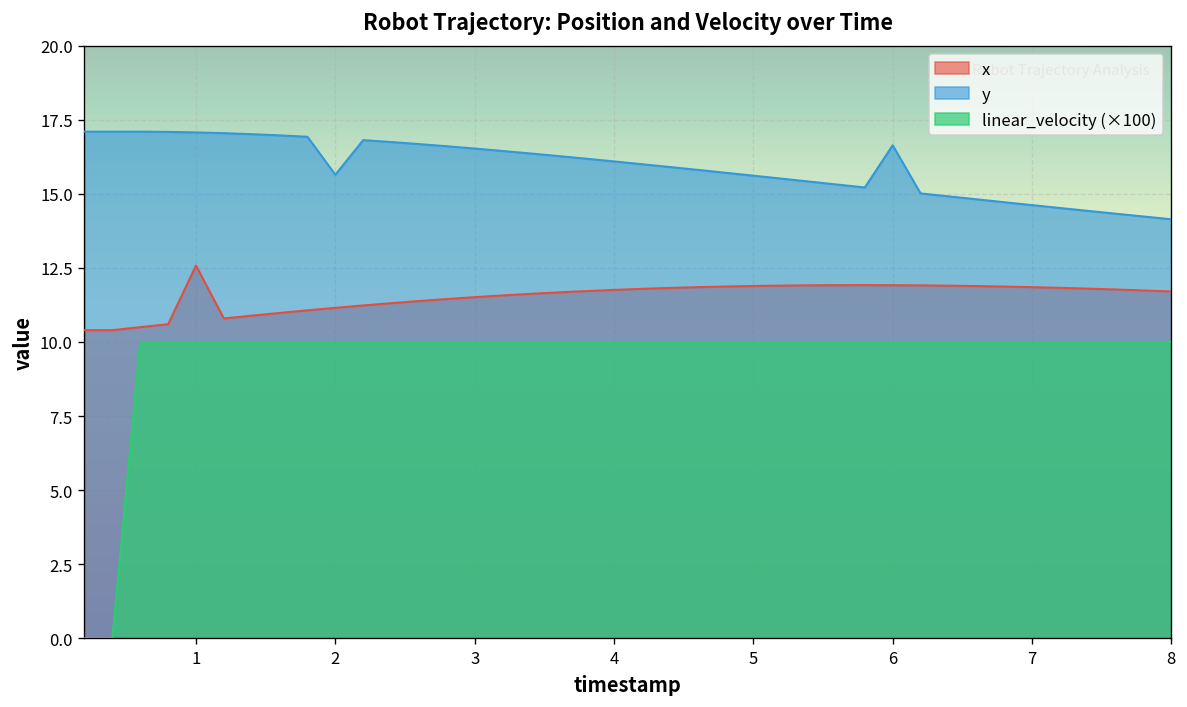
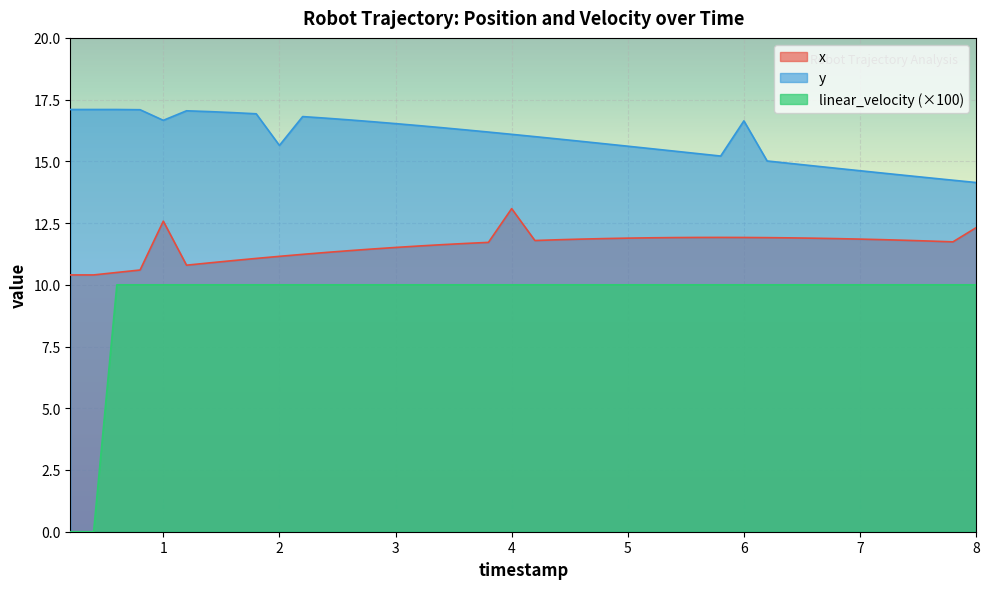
  {
    "x": {
      "1": 12.6,
      "2": 11.2,
      "3": 11.5,
-     "4": 11.8,
+     "4": 13.1,
      "5": 11.9,
      "6": 11.9,
      "7": 11.9,
-     "8": 11.7
+     "8": 12.3
    },
    "y": {
-     "1": 17.1,
+     "1": 16.7,
      "2": 15.6,
      "3": 16.5,
      "4": 16.1,
      "5": 15.6,
      "6": 16.6,
      "7": 14.6,
      "8": 14.1
    },
    "linear_velocity (×100)": {
      "1": 10.0,
      "2": 10.0,
      "3": 10.0,
      "4": 10.0,
      "5": 10.0,
      "6": 10.0,
      "7": 10.0,
      "8": 10.0
    }
  }
